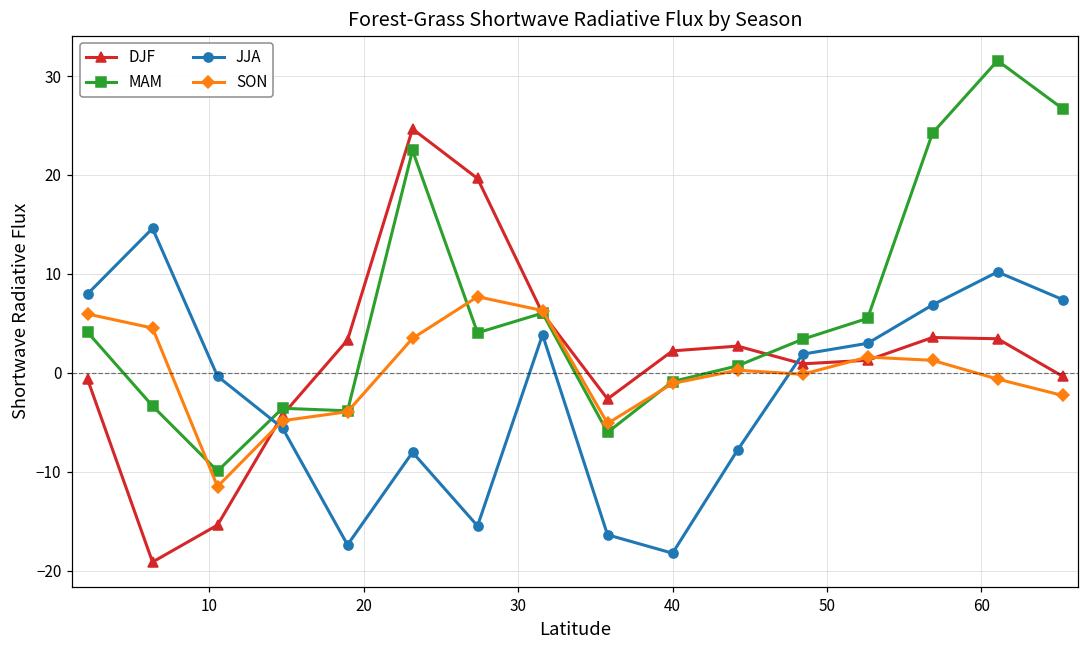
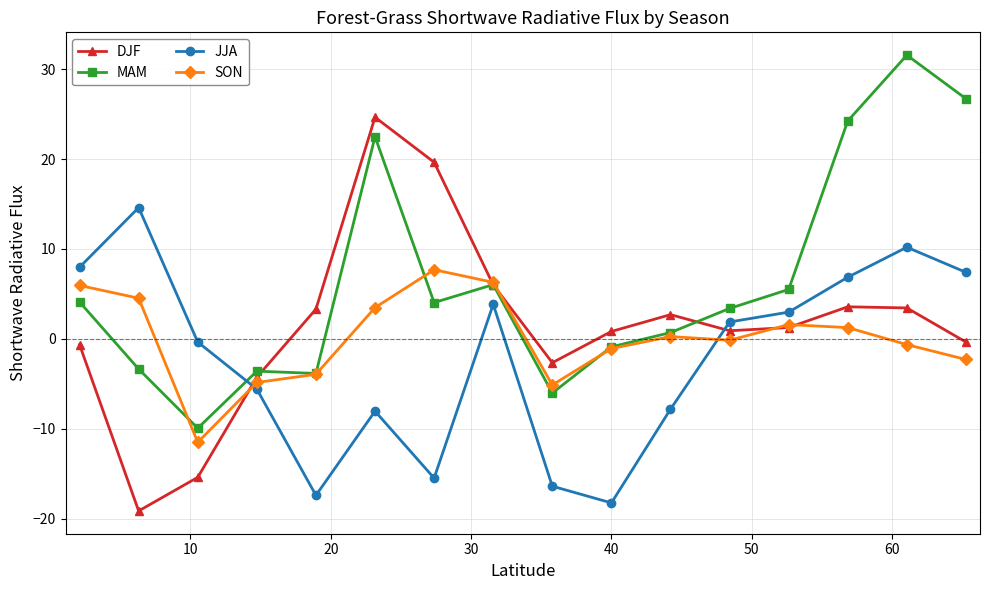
  {
    "DJF": {
-     "40": 2
+     "40": 1
    },
    "JJA": {
      "40": -18
    }
  }
